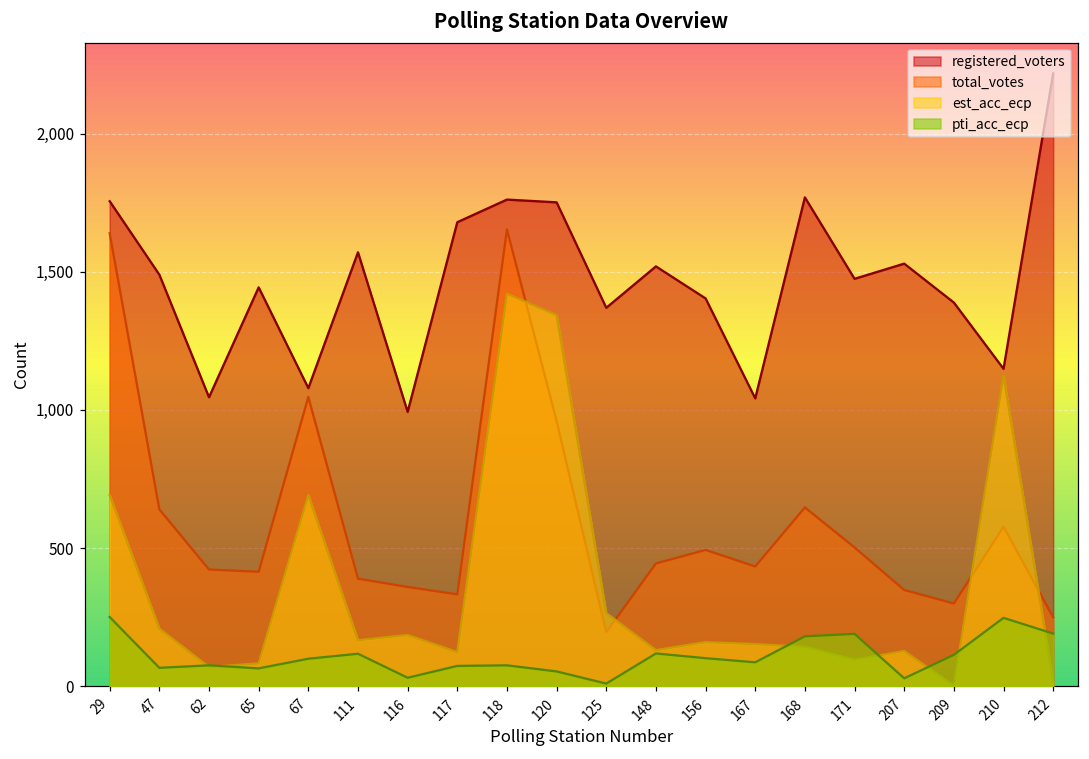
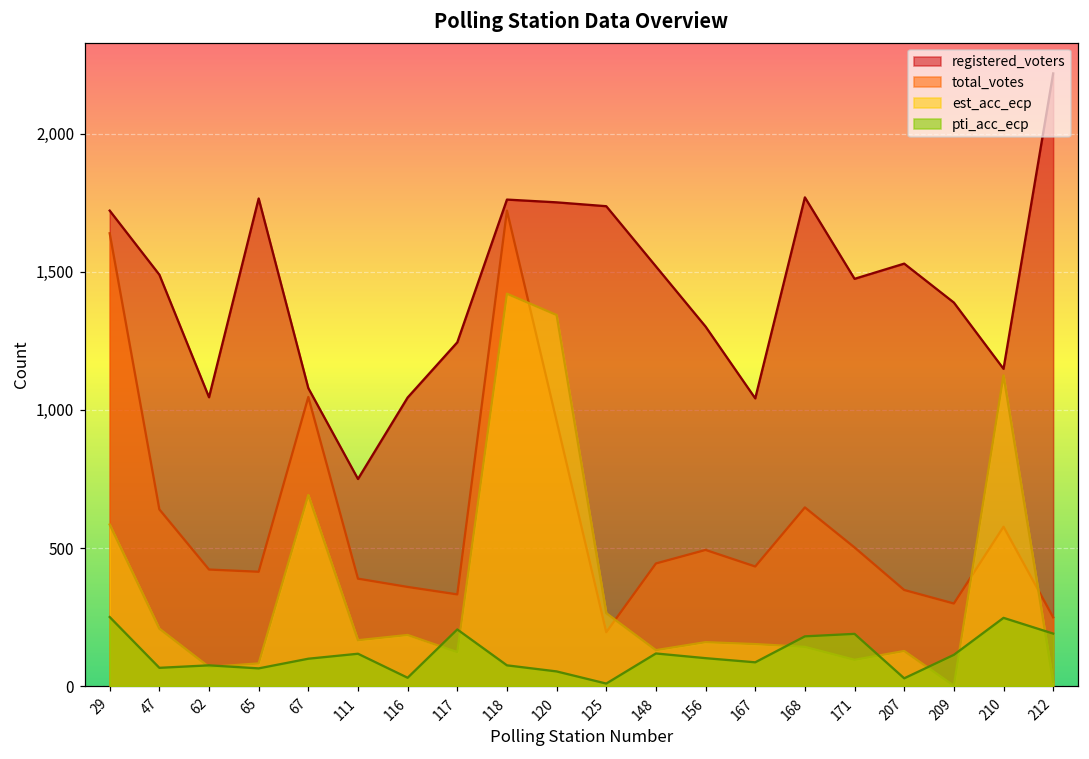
  {
    "registered_voters": {
-     "29": "1,760",
+     "29": "1,720",
      "47": "1,490",
      "62": "1,050",
-     "65": "1,440",
+     "65": "1,770",
      "67": "1,080",
-     "111": "1,570",
-     "116": "990",
-     "117": "1,680",
+     "111": "750",
+     "116": "1,050",
+     "117": "1,250",
      "118": "1,760",
      "120": "1,750",
-     "125": "1,370",
+     "125": "1,740",
      "148": "1,520",
-     "156": "1,400",
+     "156": "1,300",
      "167": "1,040",
      "168": "1,770",
      "171": "1,480",
      "207": "1,530",
      "209": "1,390",
      "210": "1,150"
    },
    "total_votes": {
      "29": "1,640",
      "47": "640",
      "62": "420",
      "65": "410",
      "67": "1,050",
      "111": "390",
      "116": "360",
      "117": "330",
-     "118": "1,650",
+     "118": "1,720",
      "120": "960",
      "125": "200",
      "148": "440",
      "156": "490",
      "167": "430",
      "168": "650",
      "171": "500",
      "207": "350",
      "209": "300",
      "210": "580",
      "212": "250"
    },
    "est_acc_ecp": {
-     "29": "690",
+     "29": "590",
      "47": "210",
      "65": "80",
      "67": "690",
      "111": "170",
      "116": "190",
      "117": "120",
      "118": "1,420",
      "120": "1,340",
      "125": "260",
      "148": "130",
      "156": "160",
      "167": "150",
      "168": "140",
      "171": "100",
      "207": "130",
      "209": "0",
      "210": "1,130",
      "212": "20"
    },
    "pti_acc_ecp": {
      "29": "250",
      "47": "70",
      "65": "60",
      "67": "100",
      "111": "120",
      "116": "30",
-     "117": "70",
+     "117": "210",
      "118": "80",
      "120": "50",
      "125": "10",
      "148": "120",
      "156": "100",
      "167": "90",
      "168": "180",
      "171": "190",
      "207": "30",
      "209": "110",
      "210": "250",
      "212": "190"
    }
  }
